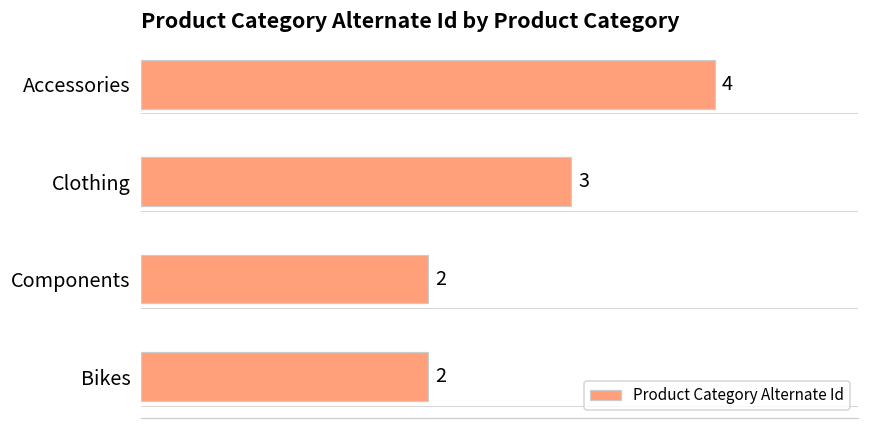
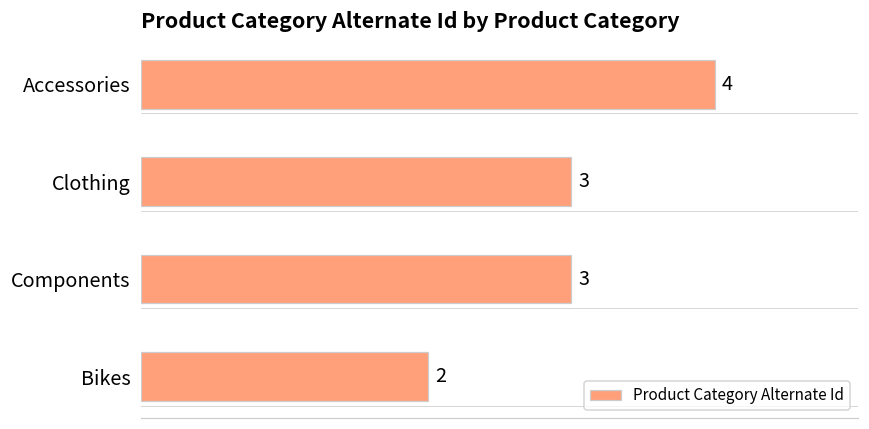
  {
    "Accessories": 4,
    "Clothing": 3,
-   "Components": 2,
+   "Components": 3,
    "Bikes": 2
  }
